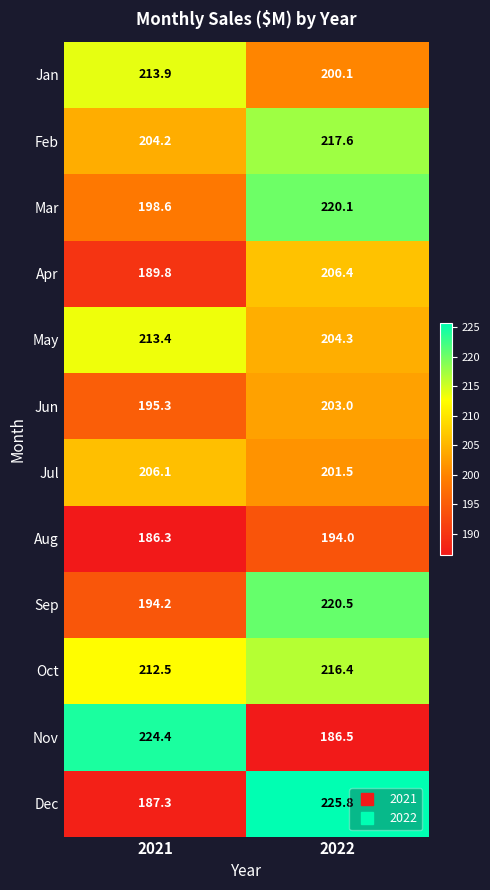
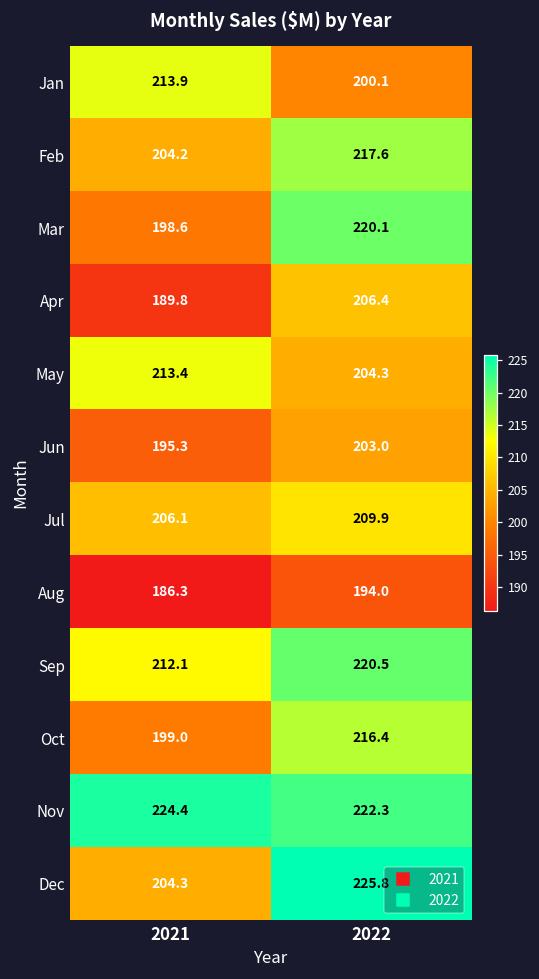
  {
    "Jan": {
      "2021": 213.9,
      "2022": 200.1
    },
    "Feb": {
      "2021": 204.2,
      "2022": 217.6
    },
    "Mar": {
      "2021": 198.6,
      "2022": 220.1
    },
    "Apr": {
      "2021": 189.8,
      "2022": 206.4
    },
    "May": {
      "2021": 213.4,
      "2022": 204.3
    },
    "Jun": {
      "2021": 195.3,
      "2022": 203.0
    },
    "Jul": {
      "2021": 206.1,
-     "2022": 201.5
+     "2022": 209.9
    },
    "Aug": {
      "2021": 186.3,
      "2022": 194.0
    },
    "Sep": {
-     "2021": 194.2,
+     "2021": 212.1,
      "2022": 220.5
    },
    "Oct": {
-     "2021": 212.5,
+     "2021": 199.0,
      "2022": 216.4
    },
    "Nov": {
      "2021": 224.4,
-     "2022": 186.5
+     "2022": 222.3
    },
    "Dec": {
-     "2021": 187.3
+     "2021": 204.3
    }
  }
